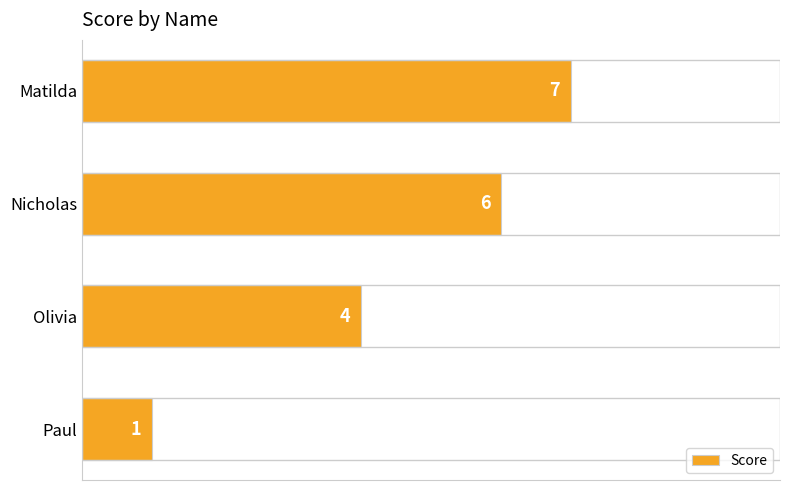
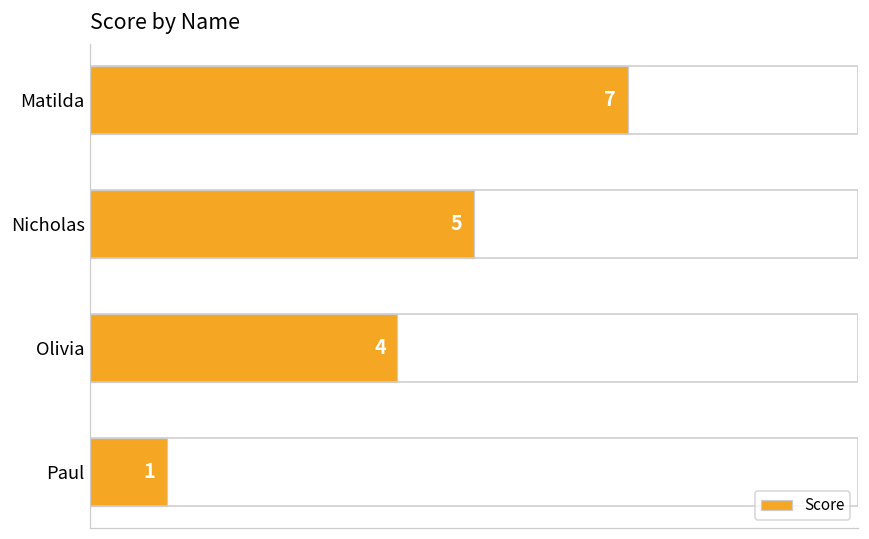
  {
    "Matilda": 7,
-   "Nicholas": 6,
+   "Nicholas": 5,
    "Olivia": 4,
    "Paul": 1
  }
